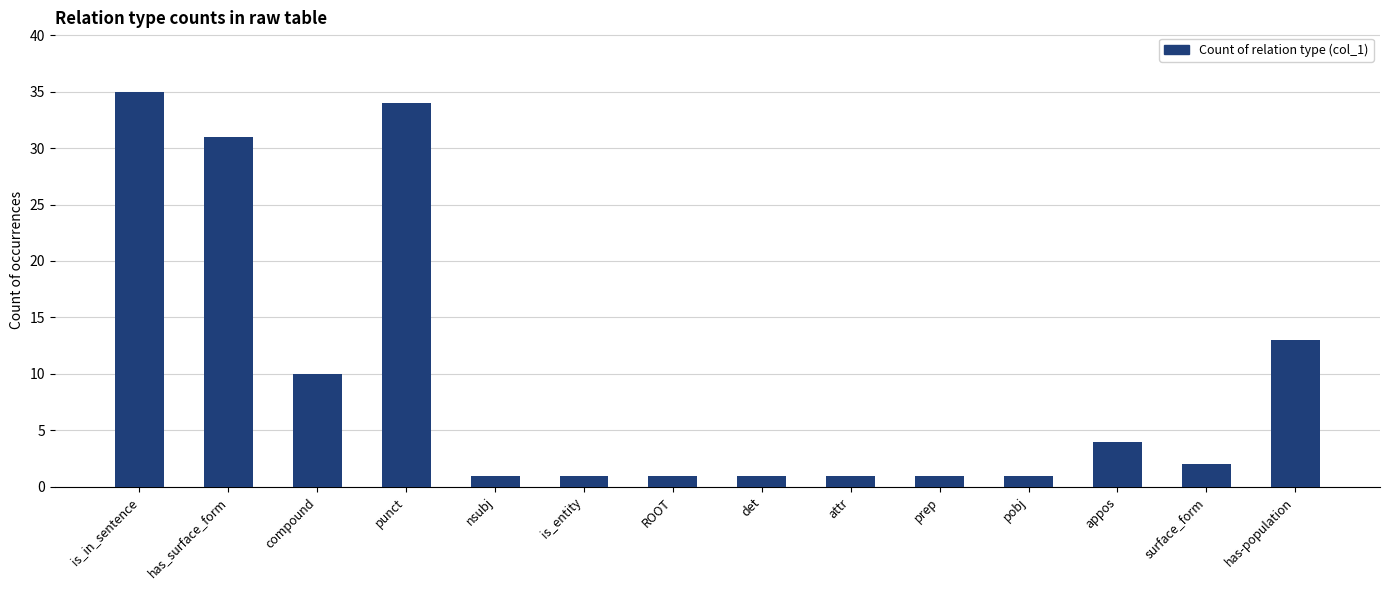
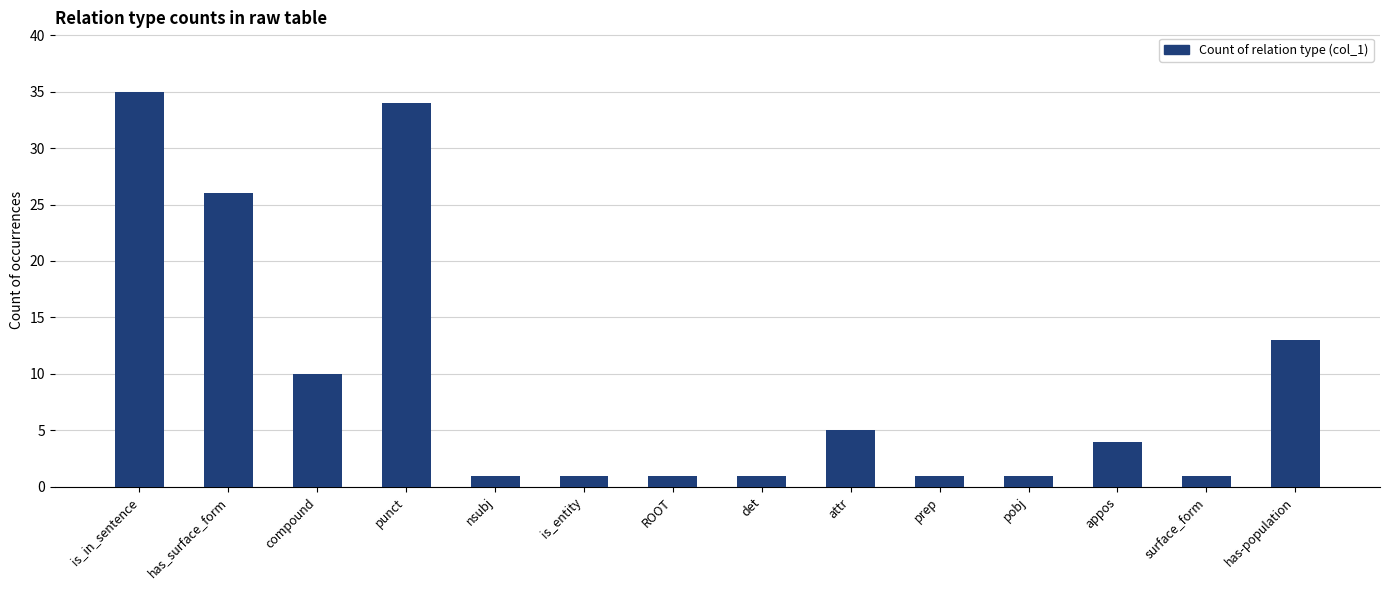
  {
    "is_in_sentence": 35,
-   "has_surface_form": 31,
+   "has_surface_form": 26,
    "compound": 10,
    "punct": 34,
    "nsubj": 1,
    "is_entity": 1,
    "ROOT": 1,
    "det": 1,
-   "attr": 1,
+   "attr": 5,
    "prep": 1,
    "pobj": 1,
    "appos": 4,
-   "surface_form": 2,
+   "surface_form": 1,
    "has-population": 13
  }
